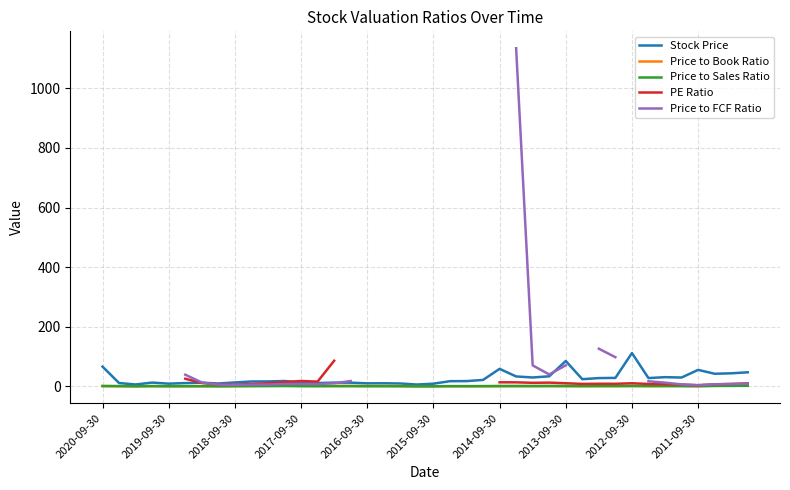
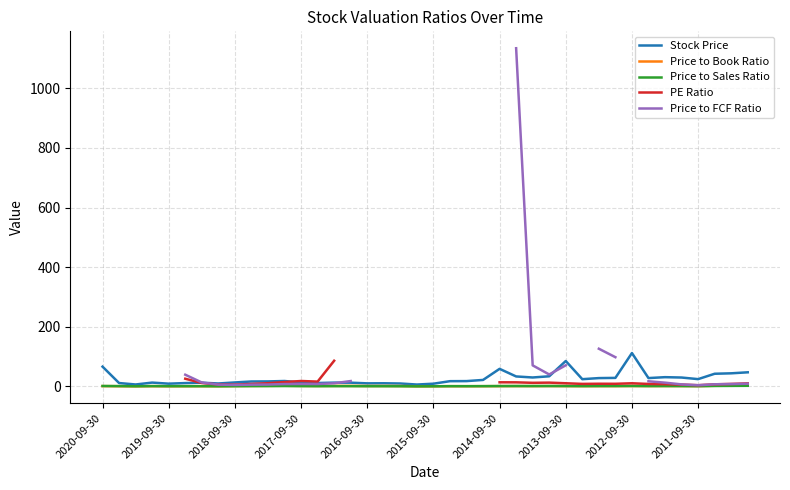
  {
    "Stock Price": {
      "2020-09-30": 70,
      "2016-09-30": 10,
      "2015-09-30": 10,
      "2014-09-30": 60,
      "2013-09-30": 90,
      "2012-09-30": 110,
-     "2011-09-30": 60
+     "2011-09-30": 20
    },
    "Price to Sales Ratio": {
      "2020-09-30": 0,
      "2019-09-30": 0,
      "2016-09-30": 0,
      "2015-09-30": 0,
      "2014-09-30": 0,
      "2013-09-30": 0,
      "2012-09-30": 0
    },
    "PE Ratio": {
      "2014-09-30": 10,
      "2013-09-30": 10,
      "2012-09-30": 10
    },
    "Price to FCF Ratio": {
      "2013-09-30": 70
    }
  }
